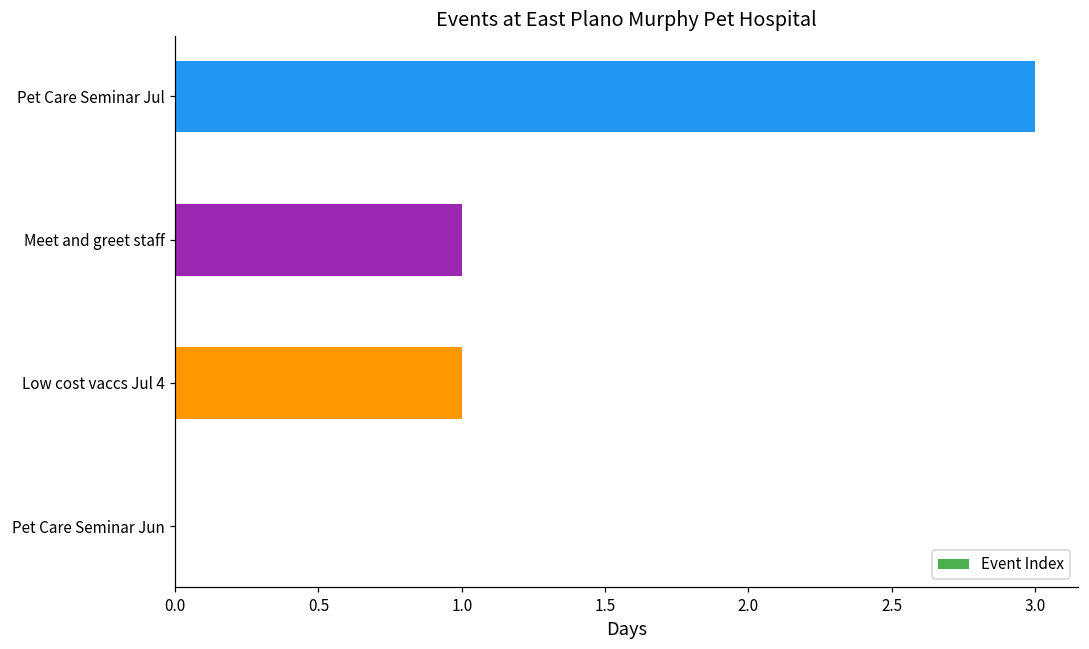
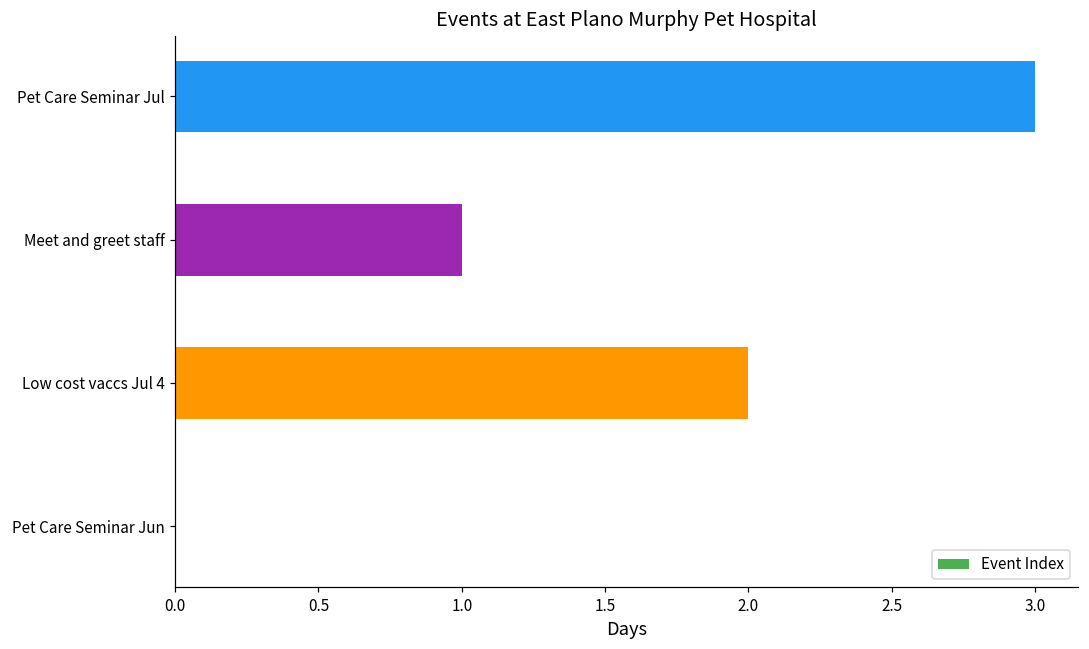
  {
    "Pet Care Seminar Jul": 3,
    "Meet and greet staff": 1,
-   "Low cost vaccs Jul 4": 1,
+   "Low cost vaccs Jul 4": 2,
    "Pet Care Seminar Jun": 0
  }
